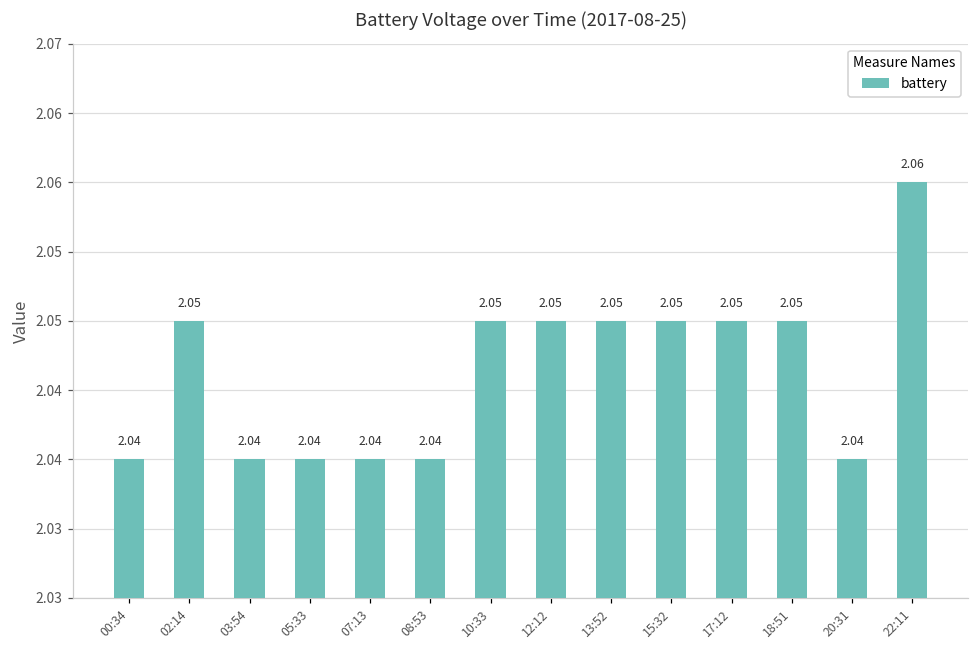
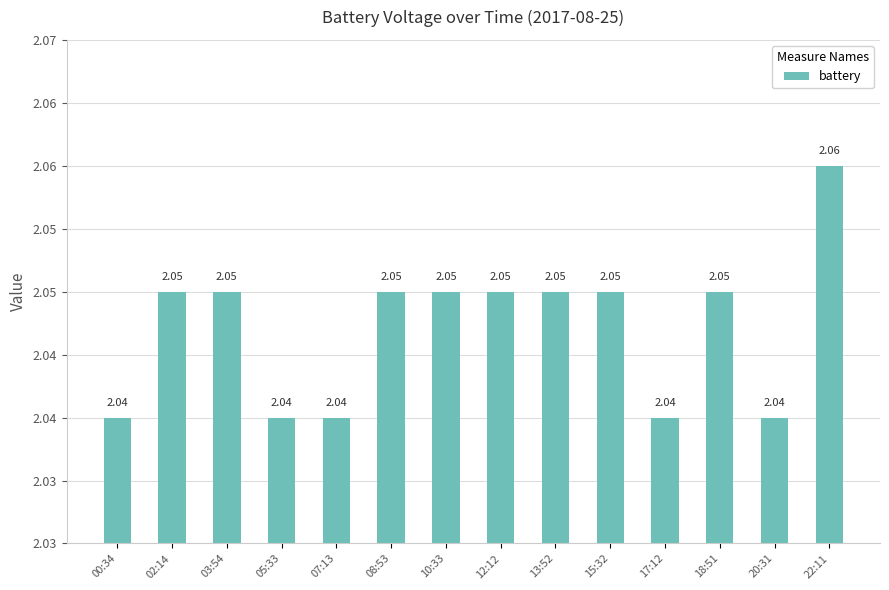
  {
    "00:34": 2.04,
    "02:14": 2.05,
-   "03:54": 2.04,
+   "03:54": 2.05,
    "05:33": 2.04,
    "07:13": 2.04,
-   "08:53": 2.04,
+   "08:53": 2.05,
    "10:33": 2.05,
    "12:12": 2.05,
    "13:52": 2.05,
    "15:32": 2.05,
-   "17:12": 2.05,
+   "17:12": 2.04,
    "18:51": 2.05,
    "20:31": 2.04,
    "22:11": 2.06
  }
